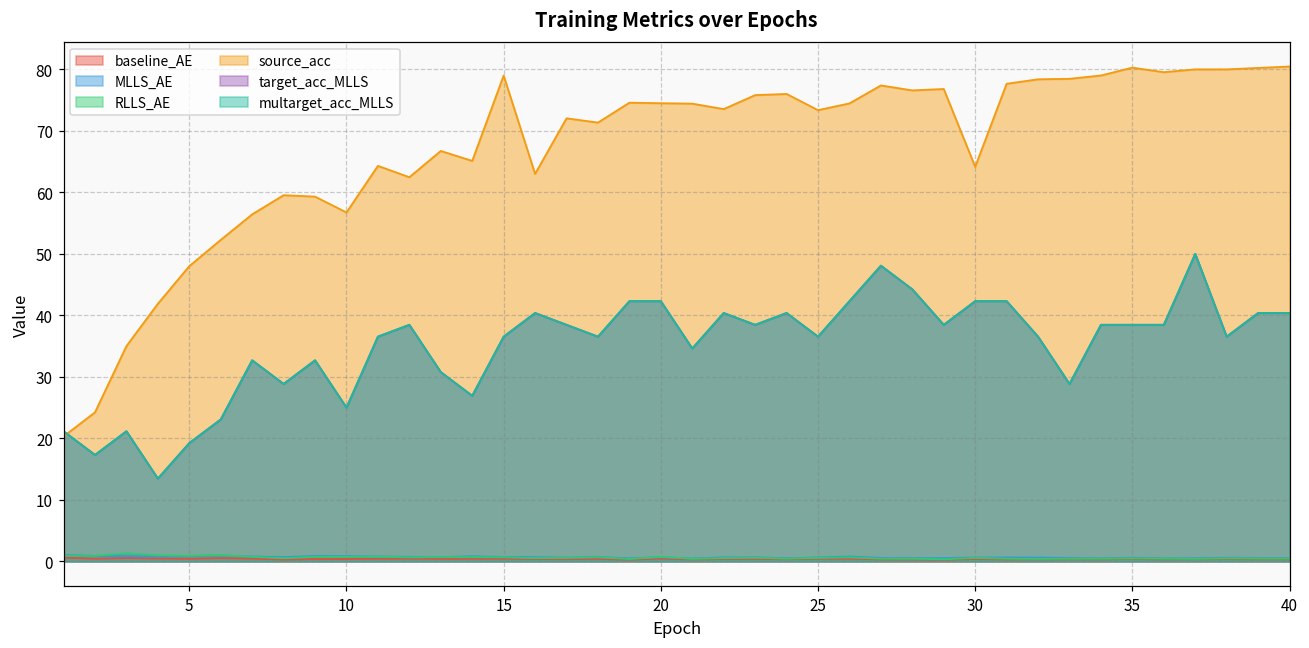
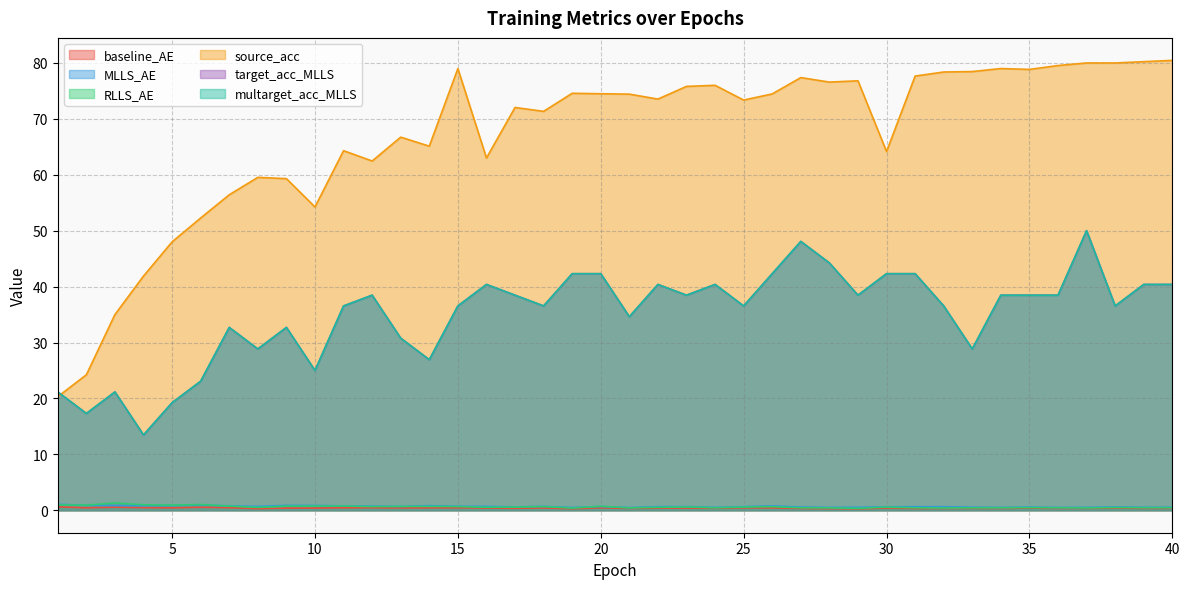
  {
    "source_acc": {
      "5": 48,
-     "10": 57,
+     "10": 54,
      "15": 79,
      "20": 74,
      "25": 73,
      "30": 64,
-     "35": 80,
+     "35": 79,
      "40": 80
    }
  }
